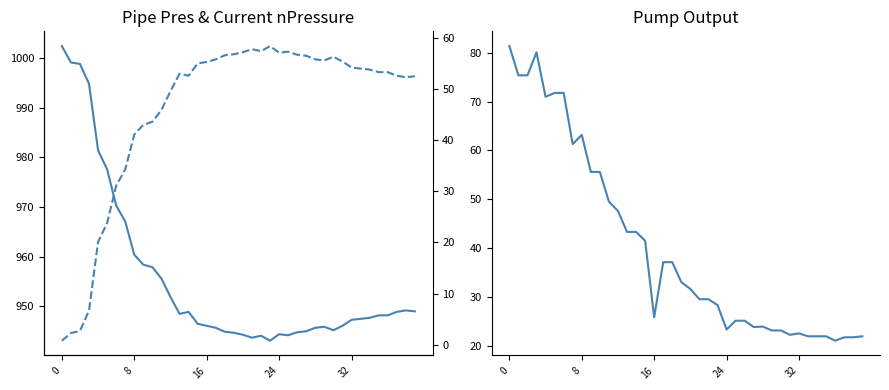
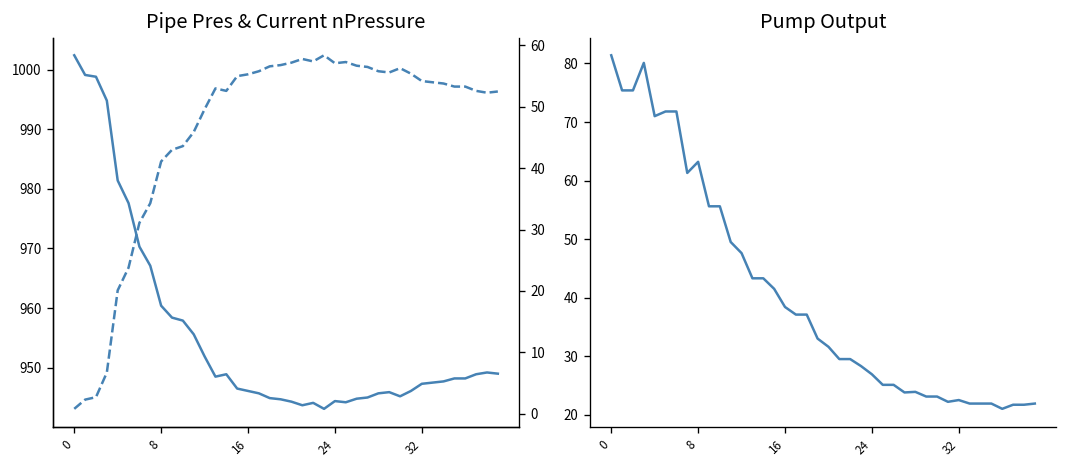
  {
    "Pump Output": {
      "0": 81,
      "8": 63,
-     "16": 26,
-     "24": 23,
+     "16": 38,
+     "24": 27,
      "32": 23
    }
  }
